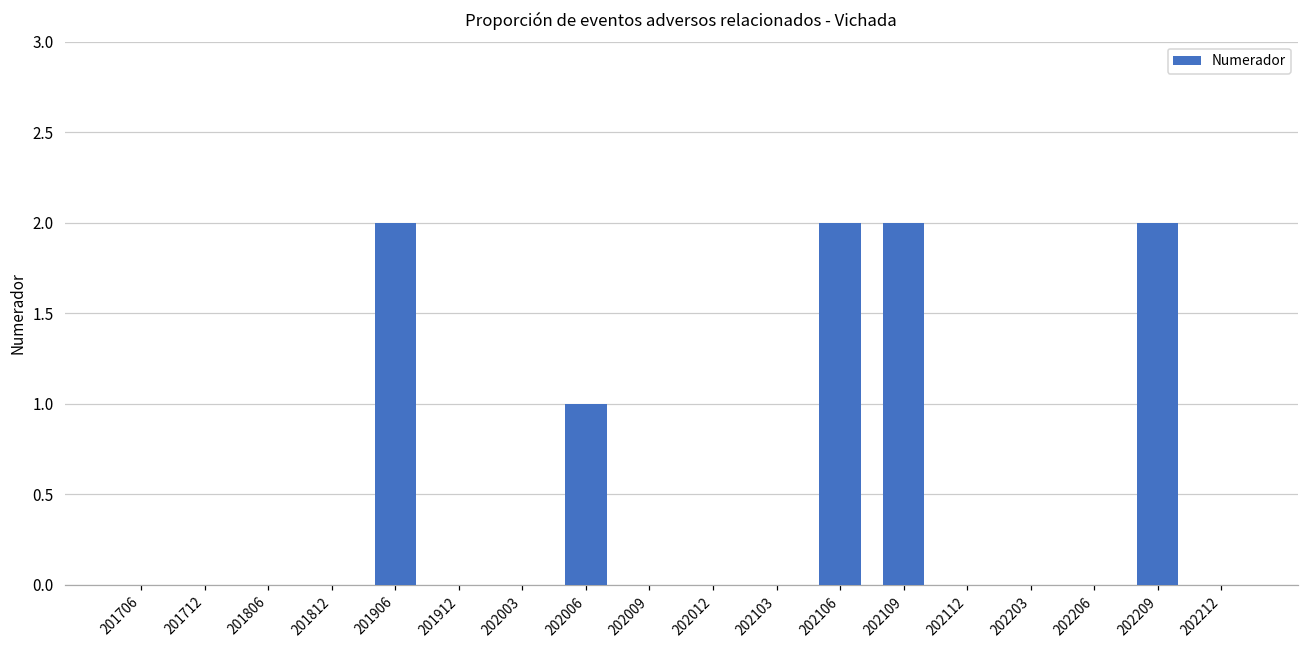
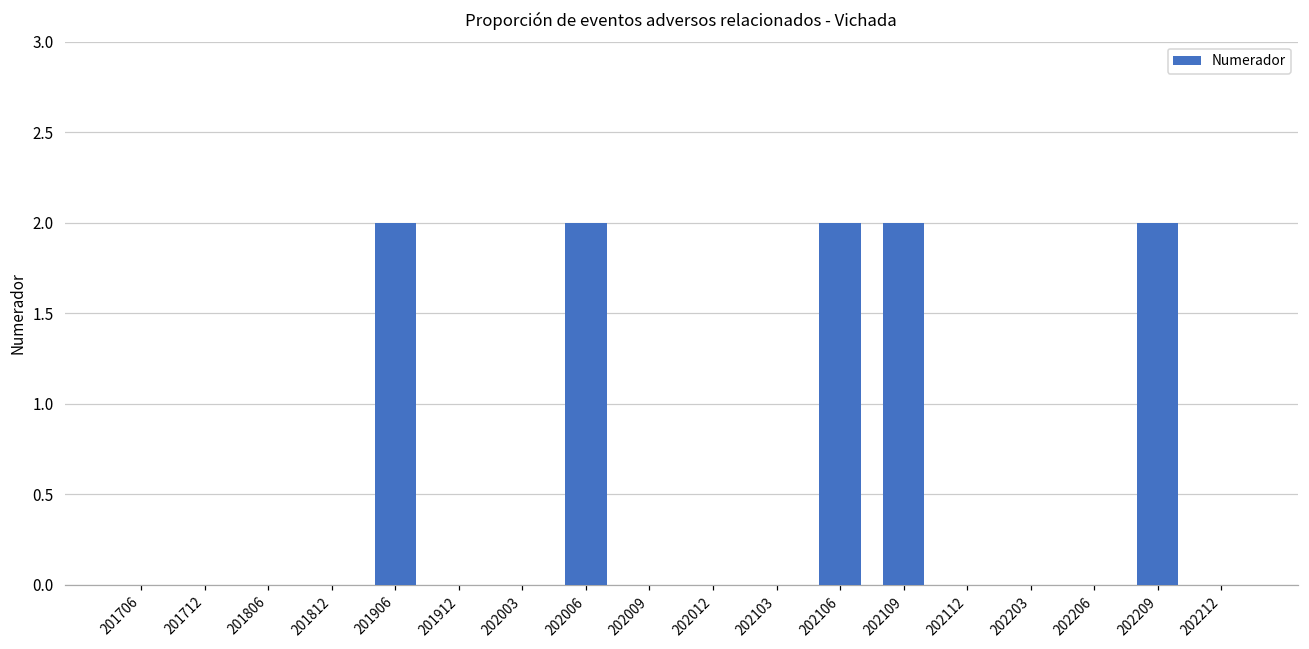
  {
    "201706": 0,
    "201712": 0,
    "201806": 0,
    "201812": 0,
    "201906": 2,
    "201912": 0,
    "202003": 0,
-   "202006": 1,
+   "202006": 2,
    "202009": 0,
    "202012": 0,
    "202103": 0,
    "202106": 2,
    "202109": 2,
    "202112": 0,
    "202203": 0,
    "202206": 0,
    "202209": 2,
    "202212": 0
  }
